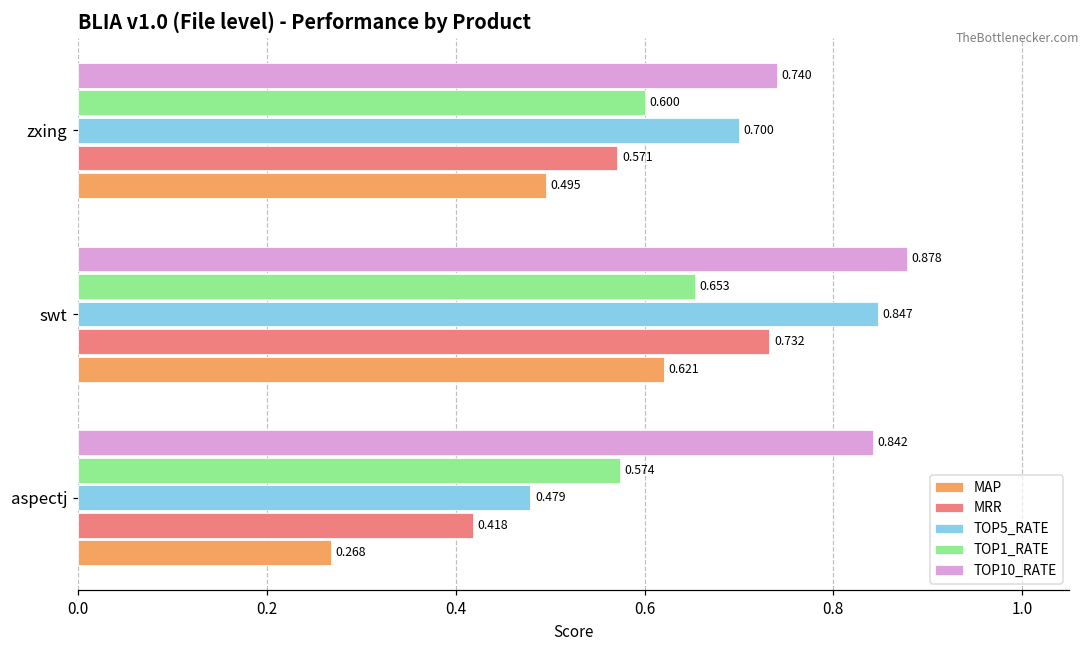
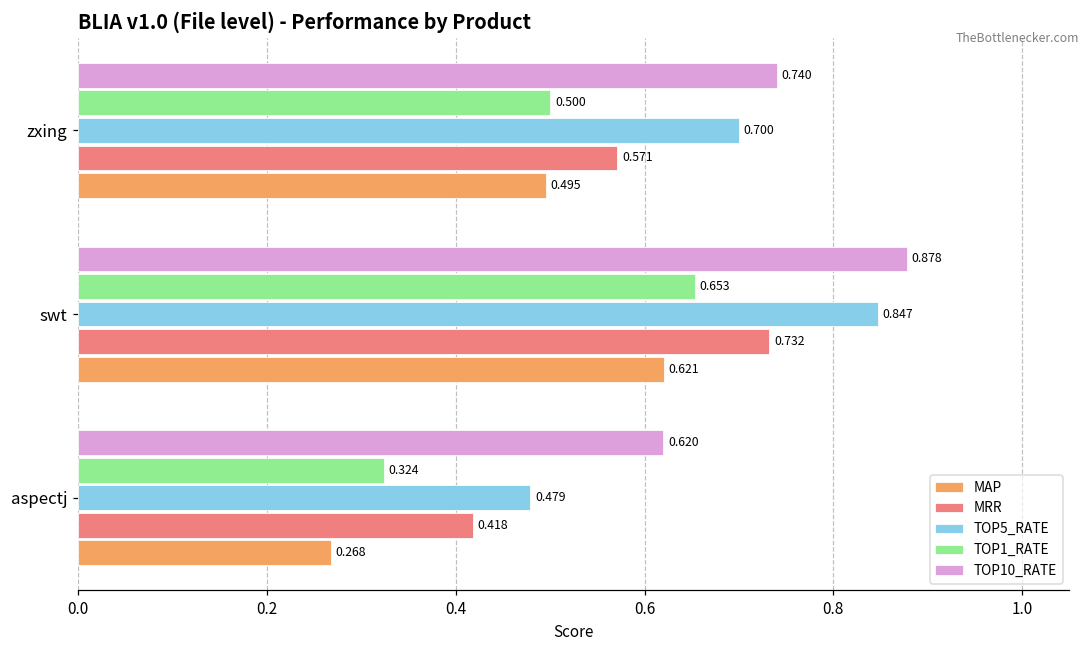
  {
    "TOP5_RATE": {
      "zxing": 0.700,
      "swt": 0.847,
      "aspectj": 0.479
    },
    "TOP1_RATE": {
-     "zxing": 0.600,
+     "zxing": 0.500,
      "swt": 0.653,
-     "aspectj": 0.574
+     "aspectj": 0.324
    },
    "TOP10_RATE": {
      "zxing": 0.740,
      "swt": 0.878,
-     "aspectj": 0.842
+     "aspectj": 0.620
    }
  }
